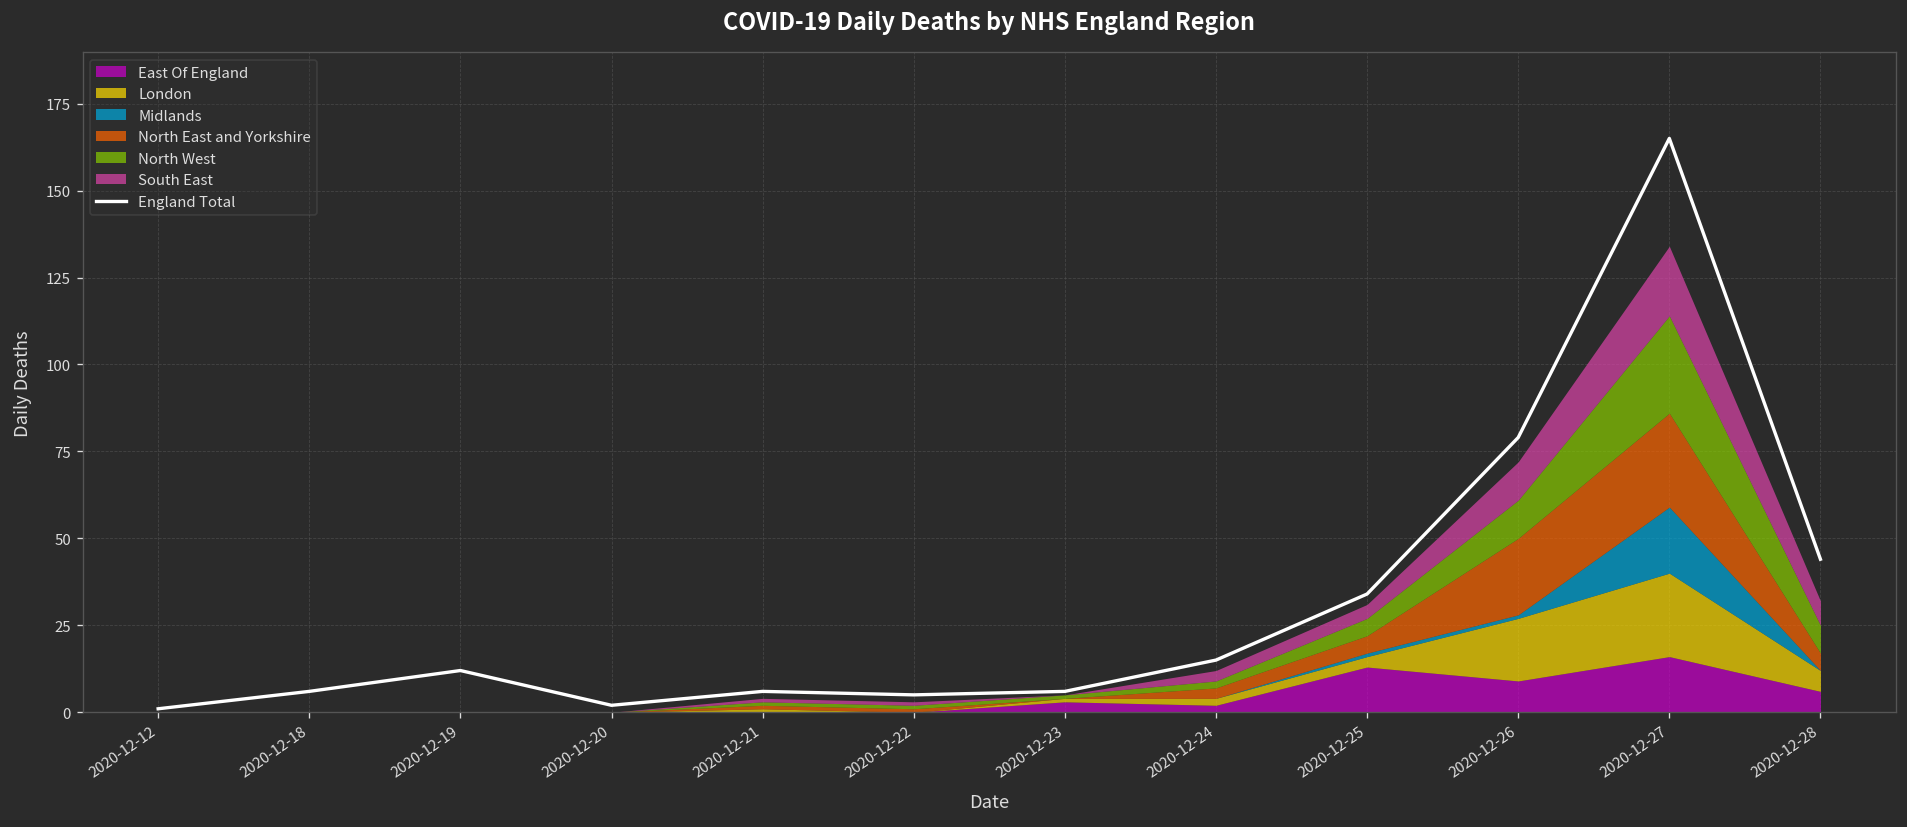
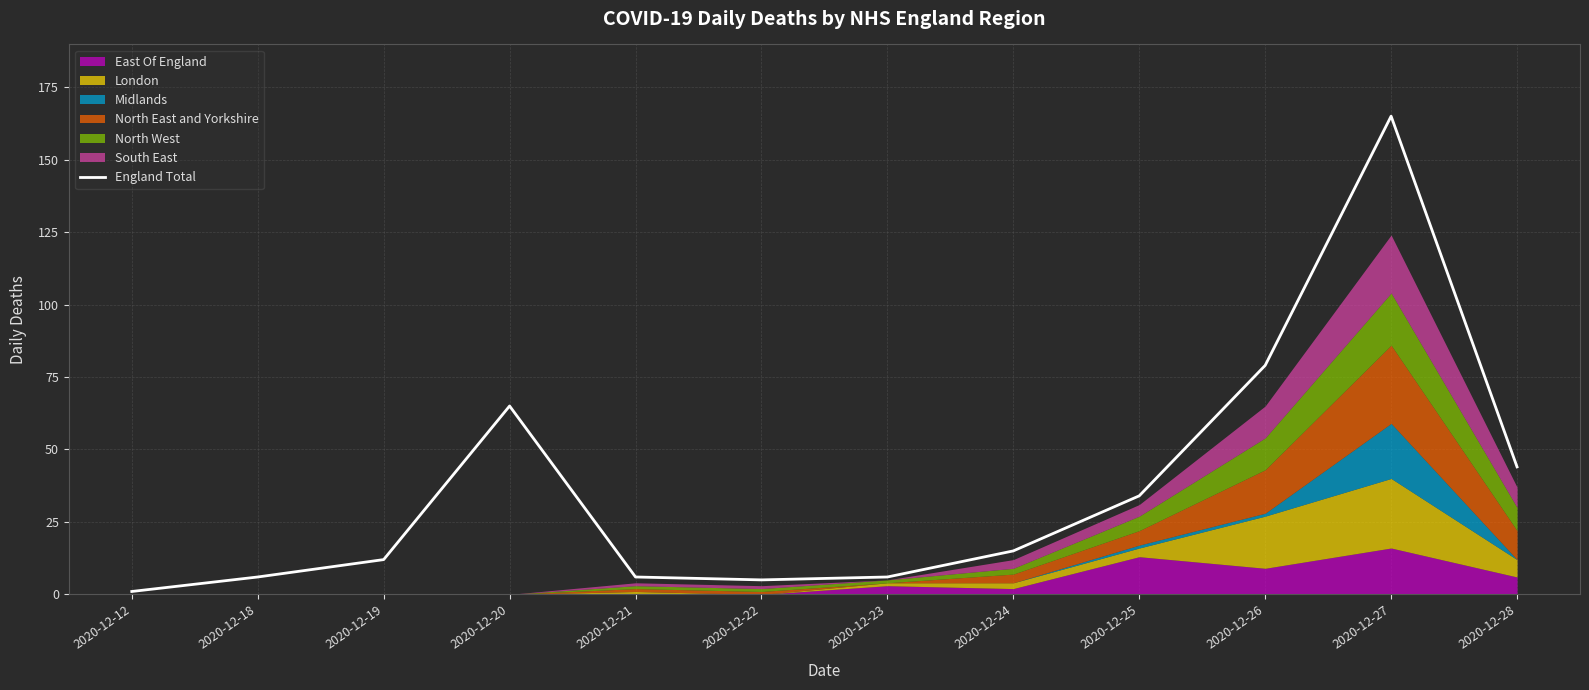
  {
    "England Total": {
      "2020-12-12": 1,
      "2020-12-18": 6,
      "2020-12-19": 12,
-     "2020-12-20": 2,
+     "2020-12-20": 65,
      "2020-12-21": 6,
      "2020-12-22": 5,
      "2020-12-23": 6,
      "2020-12-24": 15,
      "2020-12-25": 34,
      "2020-12-26": 79,
      "2020-12-27": 165,
      "2020-12-28": 44
    },
    "East Of England": {
      "2020-12-21": 0,
      "2020-12-23": 3,
      "2020-12-24": 2,
      "2020-12-25": 13,
      "2020-12-26": 9,
      "2020-12-27": 16,
      "2020-12-28": 6
    },
    "London": {
      "2020-12-25": 3,
      "2020-12-26": 18,
      "2020-12-27": 24
    },
    "Midlands": {
      "2020-12-25": 1,
      "2020-12-26": 1,
      "2020-12-27": 19
    },
    "North East and Yorkshire": {
      "2020-12-21": 1,
      "2020-12-22": 1,
      "2020-12-24": 3,
      "2020-12-25": 5,
-     "2020-12-26": 22,
+     "2020-12-26": 15,
      "2020-12-27": 27,
-     "2020-12-28": 5
+     "2020-12-28": 10
    },
    "North West": {
      "2020-12-21": 1,
      "2020-12-22": 1,
      "2020-12-24": 2,
      "2020-12-25": 5,
      "2020-12-26": 11,
-     "2020-12-27": 28,
+     "2020-12-27": 18,
      "2020-12-28": 8
    },
    "South East": {
      "2020-12-21": 1,
      "2020-12-22": 1,
      "2020-12-24": 3,
      "2020-12-25": 4,
      "2020-12-26": 11,
      "2020-12-27": 20,
      "2020-12-28": 7
    }
  }
